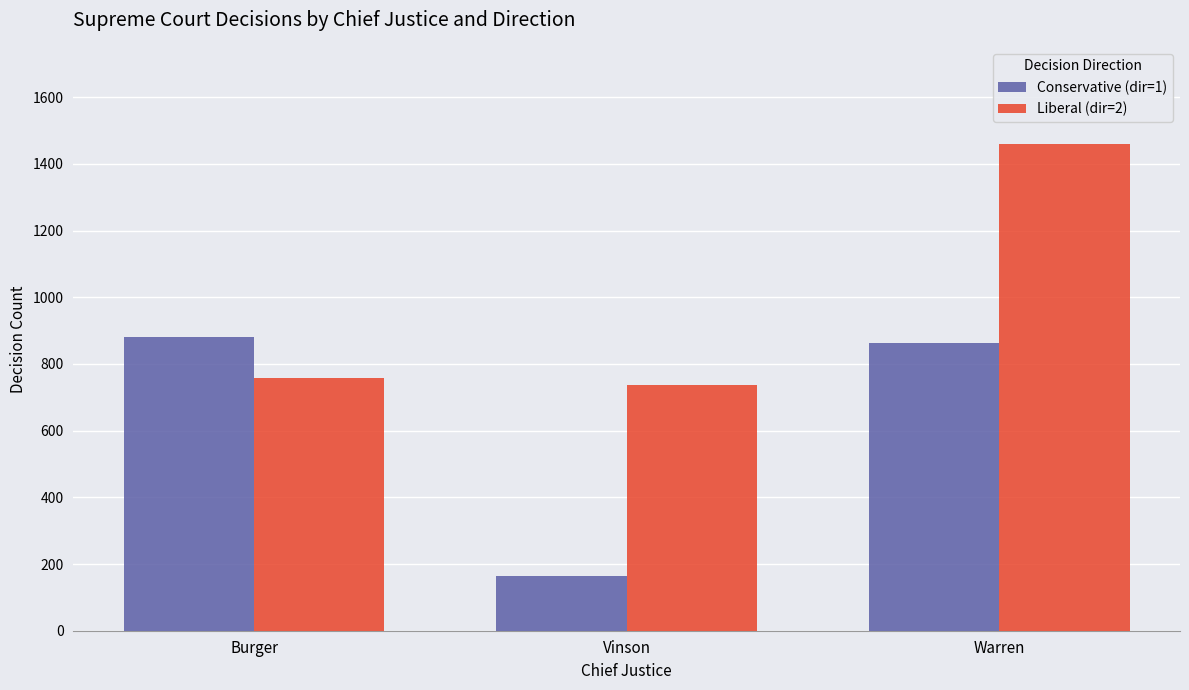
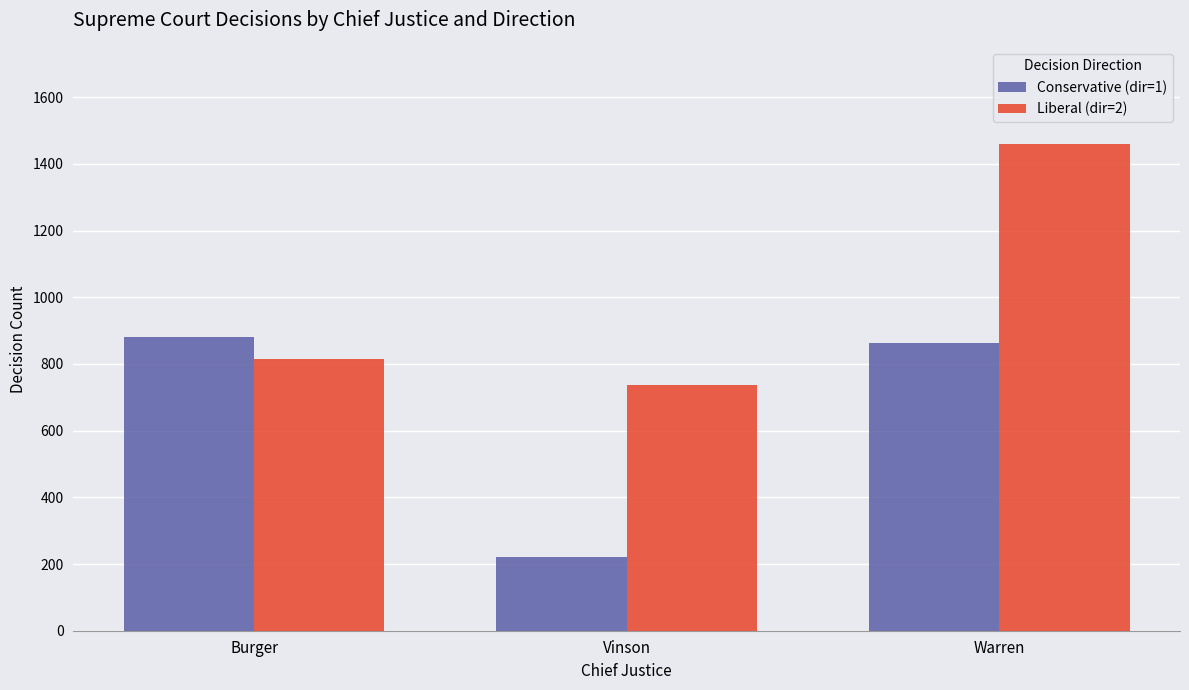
  {
    "Conservative (dir=1)": {
      "Burger": 880,
-     "Vinson": 160,
+     "Vinson": 220,
      "Warren": 860
    },
    "Liberal (dir=2)": {
-     "Burger": 760,
+     "Burger": 820,
      "Vinson": 740,
      "Warren": 1460
    }
  }
